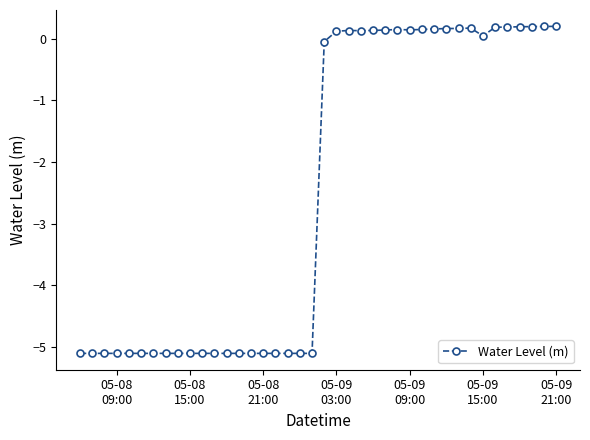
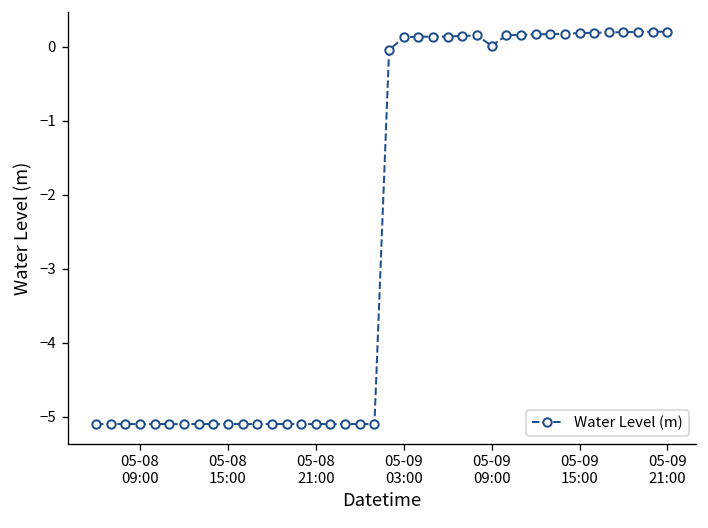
  {
    "05-08 09:00": -5.1,
    "05-08 15:00": -5.1,
    "05-08 21:00": -5.1,
    "05-09 03:00": 0.1,
-   "05-09 09:00": 0.1,
-   "05-09 15:00": 0.0,
+   "05-09 09:00": 0.0,
+   "05-09 15:00": 0.2,
    "05-09 21:00": 0.2
  }
